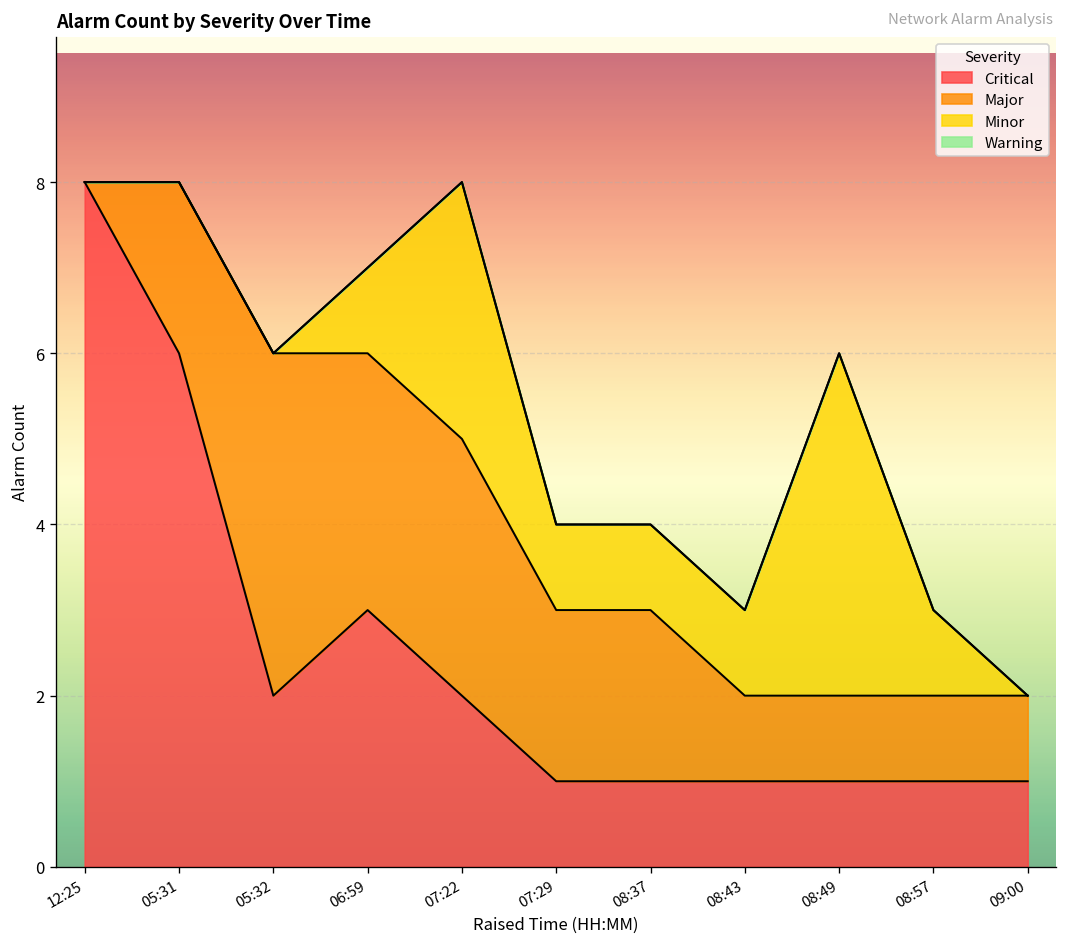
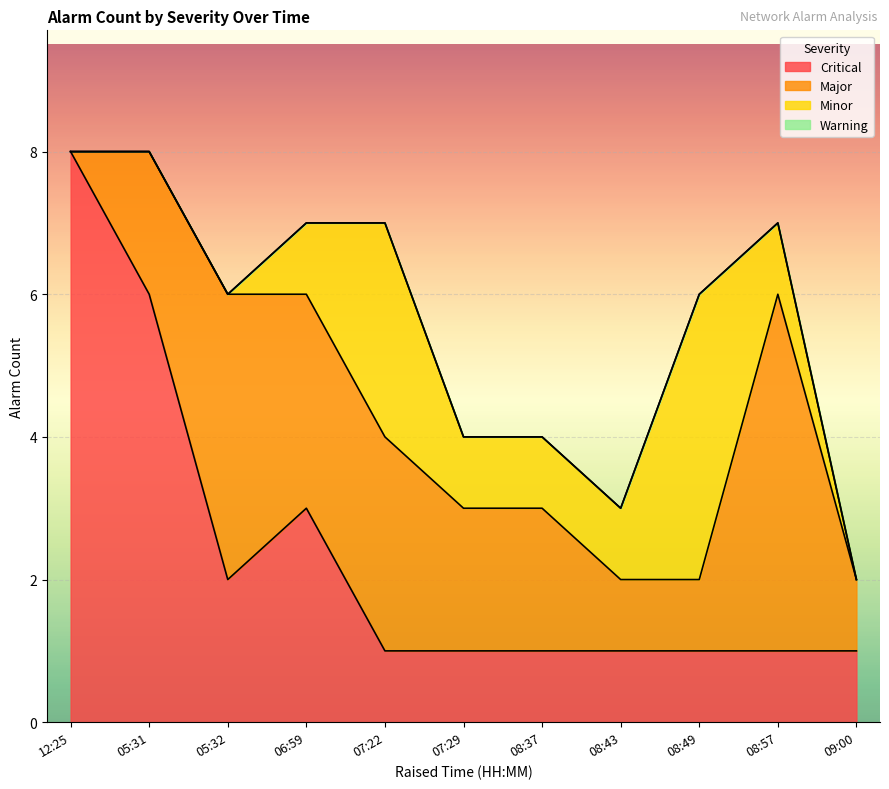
  {
    "Critical": {
      "05:31": 6,
      "05:32": 2,
      "06:59": 3,
-     "07:22": 2,
+     "07:22": 1,
      "07:29": 1,
      "08:37": 1,
      "08:43": 1,
      "08:49": 1,
      "08:57": 1,
      "09:00": 1
    },
    "Major": {
      "06:59": 3,
      "07:22": 3,
      "07:29": 2,
      "08:37": 2,
      "08:43": 1,
      "08:49": 1,
-     "08:57": 1
+     "08:57": 5
    }
  }
